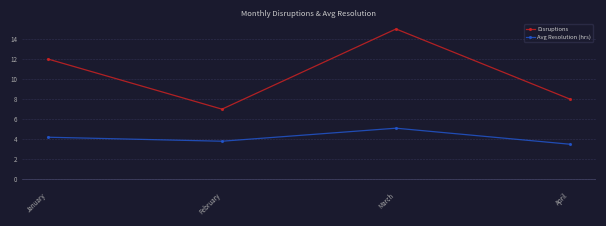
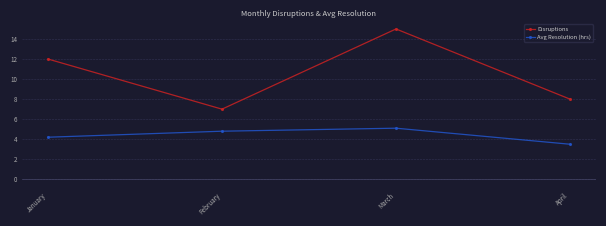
  {
    "Disruptions": {
      "January": 12.0,
      "February": 7.0,
      "March": 15.0,
      "April": 8.0
    },
    "Avg Resolution (hrs)": {
      "January": 4.2,
-     "February": 3.8,
+     "February": 4.8,
      "March": 5.1,
      "April": 3.5
    }
  }
